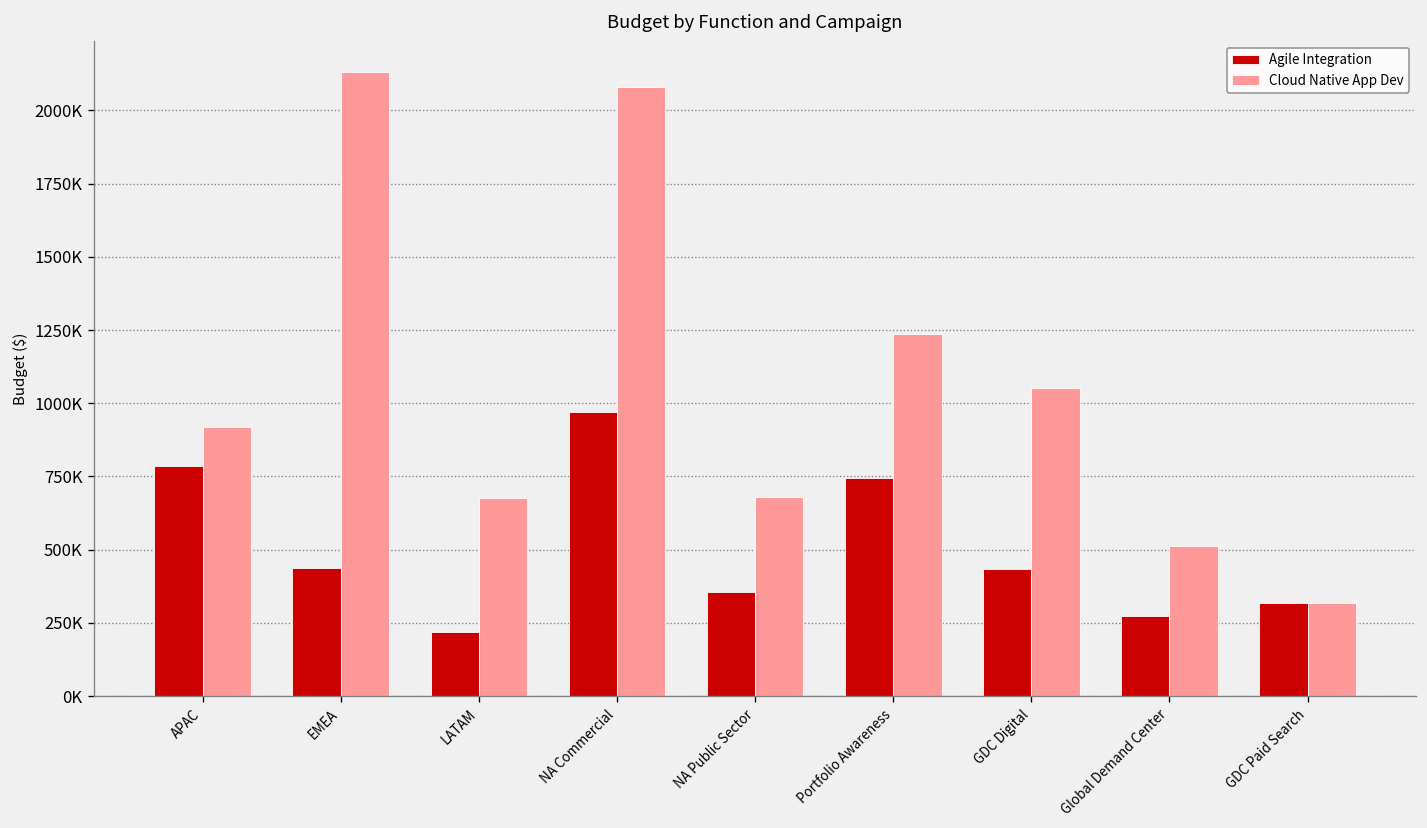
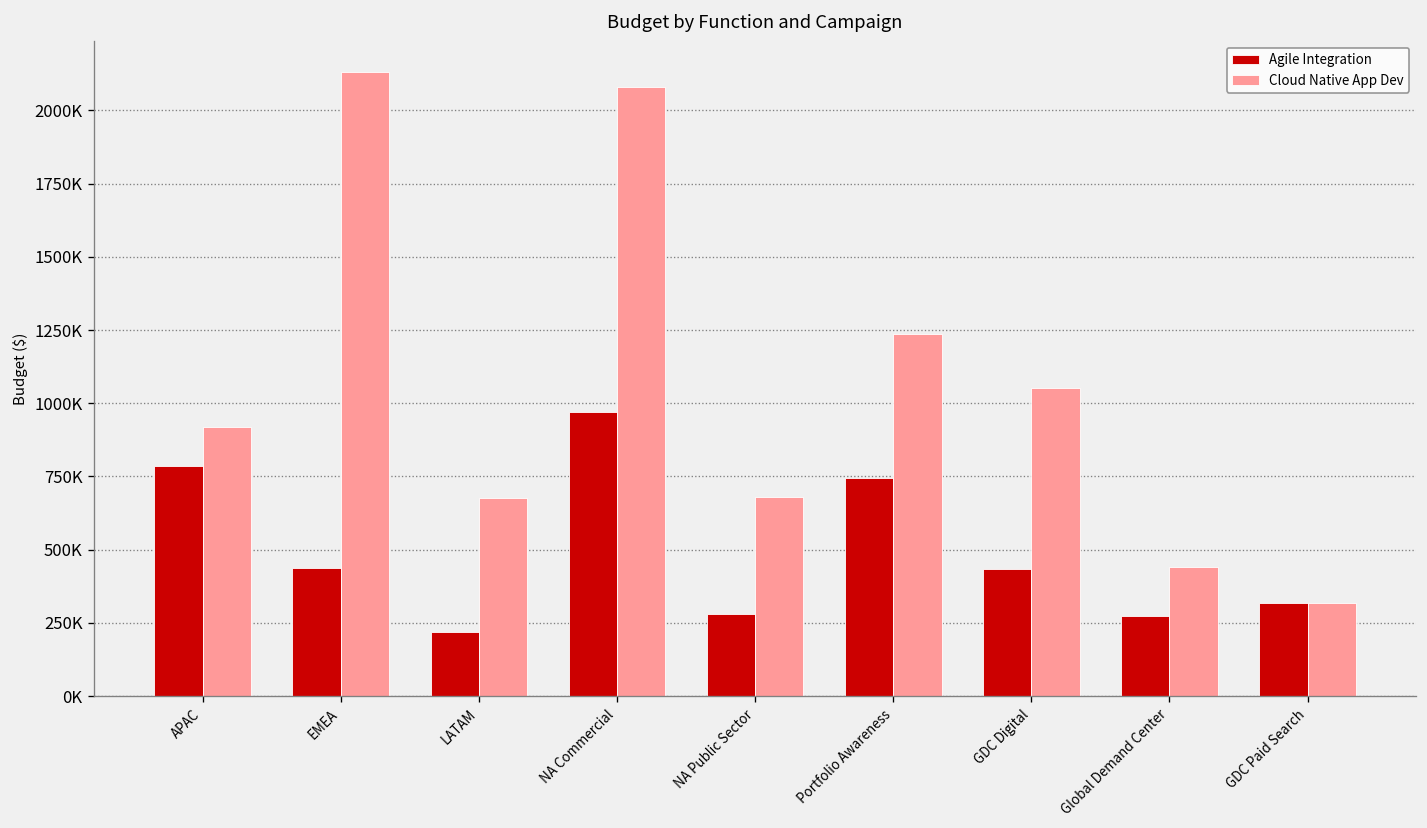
  {
    "Agile Integration": {
      "APAC": 790000,
      "EMEA": 440000,
      "LATAM": 220000,
      "NA Commercial": 970000,
-     "NA Public Sector": 360000,
+     "NA Public Sector": 280000,
      "Portfolio Awareness": 750000,
      "GDC Digital": 440000,
      "Global Demand Center": 270000,
      "GDC Paid Search": 320000
    },
    "Cloud Native App Dev": {
      "APAC": 920000,
      "EMEA": 2130000,
      "LATAM": 670000,
      "NA Commercial": 2080000,
      "NA Public Sector": 680000,
      "Portfolio Awareness": 1240000,
      "GDC Digital": 1050000,
-     "Global Demand Center": 510000,
+     "Global Demand Center": 440000,
      "GDC Paid Search": 320000
    }
  }
